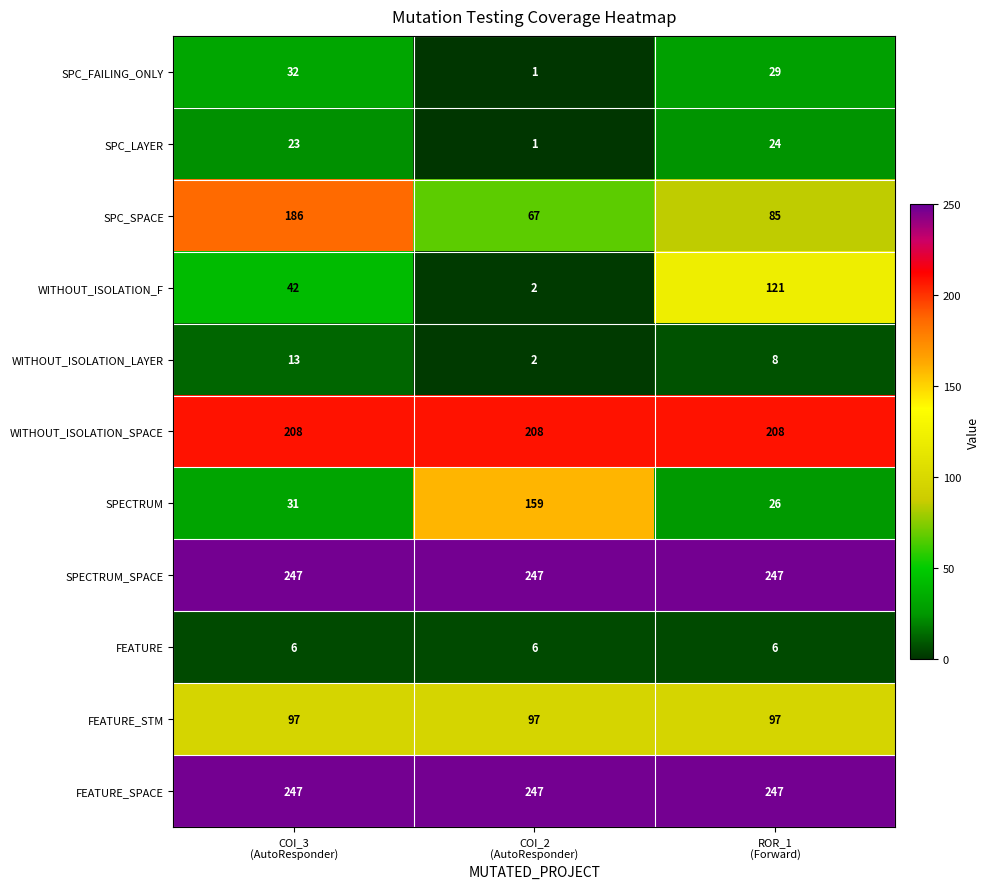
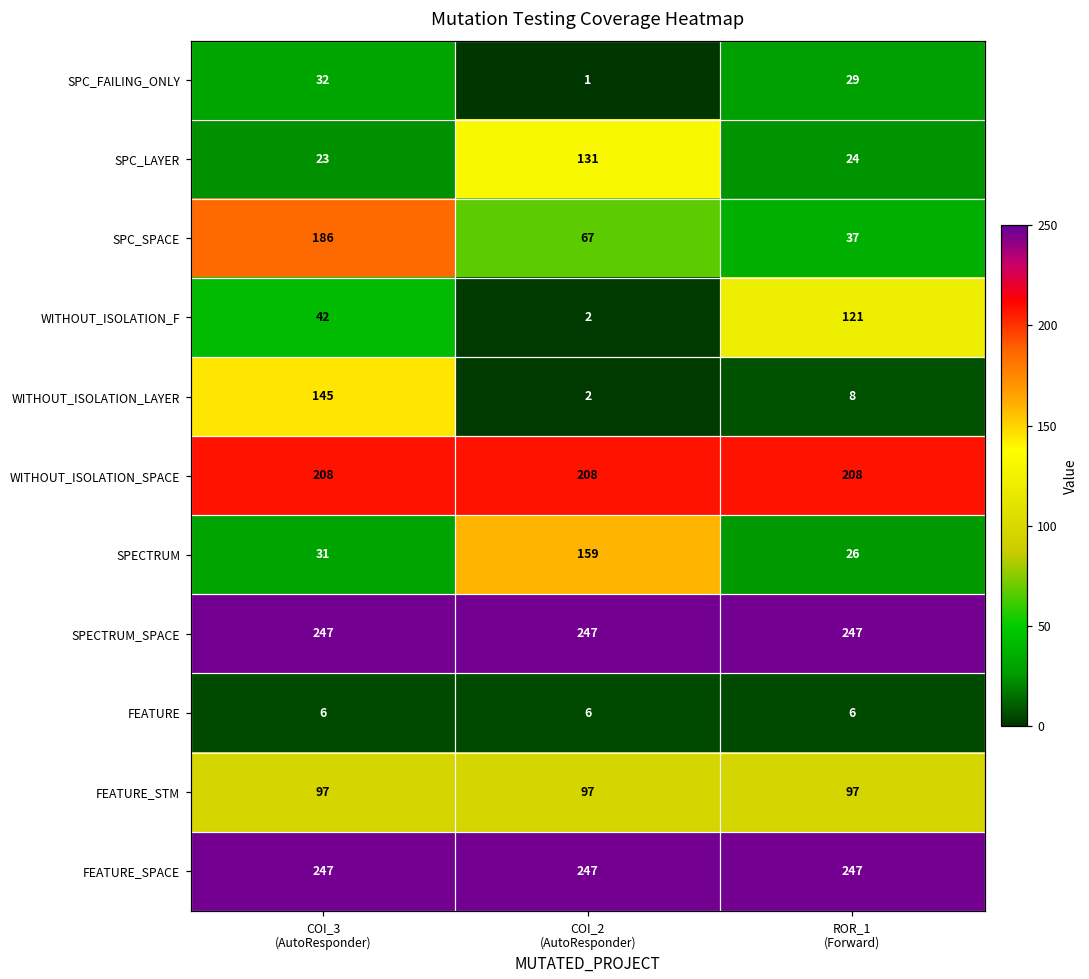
  {
    "SPC_FAILING_ONLY": {
      "COI_3 (AutoResponder)": 32,
      "COI_2 (AutoResponder)": 1,
      "ROR_1 (Forward)": 29
    },
    "SPC_LAYER": {
      "COI_3 (AutoResponder)": 23,
-     "COI_2 (AutoResponder)": 1,
+     "COI_2 (AutoResponder)": 131,
      "ROR_1 (Forward)": 24
    },
    "SPC_SPACE": {
      "COI_3 (AutoResponder)": 186,
      "COI_2 (AutoResponder)": 67,
-     "ROR_1 (Forward)": 85
+     "ROR_1 (Forward)": 37
    },
    "WITHOUT_ISOLATION_F": {
      "COI_3 (AutoResponder)": 42,
      "COI_2 (AutoResponder)": 2,
      "ROR_1 (Forward)": 121
    },
    "WITHOUT_ISOLATION_LAYER": {
-     "COI_3 (AutoResponder)": 13,
+     "COI_3 (AutoResponder)": 145,
      "COI_2 (AutoResponder)": 2,
      "ROR_1 (Forward)": 8
    },
    "WITHOUT_ISOLATION_SPACE": {
      "COI_3 (AutoResponder)": 208,
      "COI_2 (AutoResponder)": 208,
      "ROR_1 (Forward)": 208
    },
    "SPECTRUM": {
      "COI_3 (AutoResponder)": 31,
      "COI_2 (AutoResponder)": 159,
      "ROR_1 (Forward)": 26
    },
    "SPECTRUM_SPACE": {
      "COI_3 (AutoResponder)": 247,
      "COI_2 (AutoResponder)": 247,
      "ROR_1 (Forward)": 247
    },
    "FEATURE": {
      "COI_3 (AutoResponder)": 6,
      "COI_2 (AutoResponder)": 6,
      "ROR_1 (Forward)": 6
    },
    "FEATURE_STM": {
      "COI_3 (AutoResponder)": 97,
      "COI_2 (AutoResponder)": 97,
      "ROR_1 (Forward)": 97
    },
    "FEATURE_SPACE": {
      "COI_3 (AutoResponder)": 247,
      "COI_2 (AutoResponder)": 247,
      "ROR_1 (Forward)": 247
    }
  }
